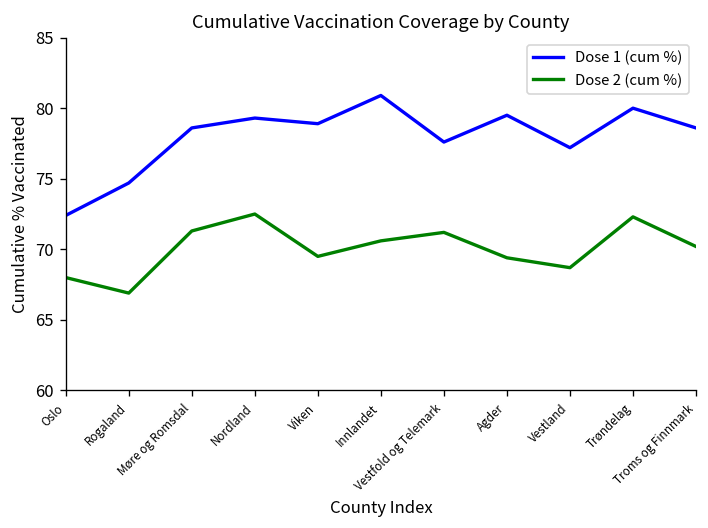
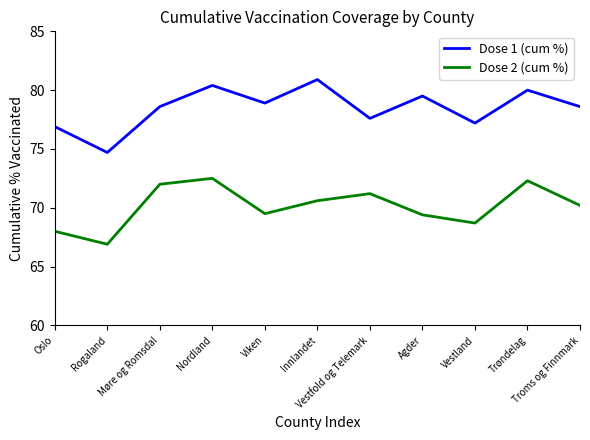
  {
    "Dose 1 (cum %)": {
-     "Oslo": 72.4,
+     "Oslo": 76.9,
      "Rogaland": 74.7,
      "Møre og Romsdal": 78.6,
-     "Nordland": 79.3,
+     "Nordland": 80.4,
      "Viken": 78.9,
      "Innlandet": 80.9,
      "Vestfold og Telemark": 77.6,
      "Agder": 79.5,
      "Vestland": 77.2,
      "Trøndelag": 80.0,
      "Troms og Finnmark": 78.6
    },
    "Dose 2 (cum %)": {
      "Oslo": 68.0,
      "Rogaland": 66.9,
-     "Møre og Romsdal": 71.3,
+     "Møre og Romsdal": 72.0,
      "Nordland": 72.5,
      "Viken": 69.5,
      "Innlandet": 70.6,
      "Vestfold og Telemark": 71.2,
      "Agder": 69.4,
      "Vestland": 68.7,
      "Trøndelag": 72.3,
      "Troms og Finnmark": 70.2
    }
  }
